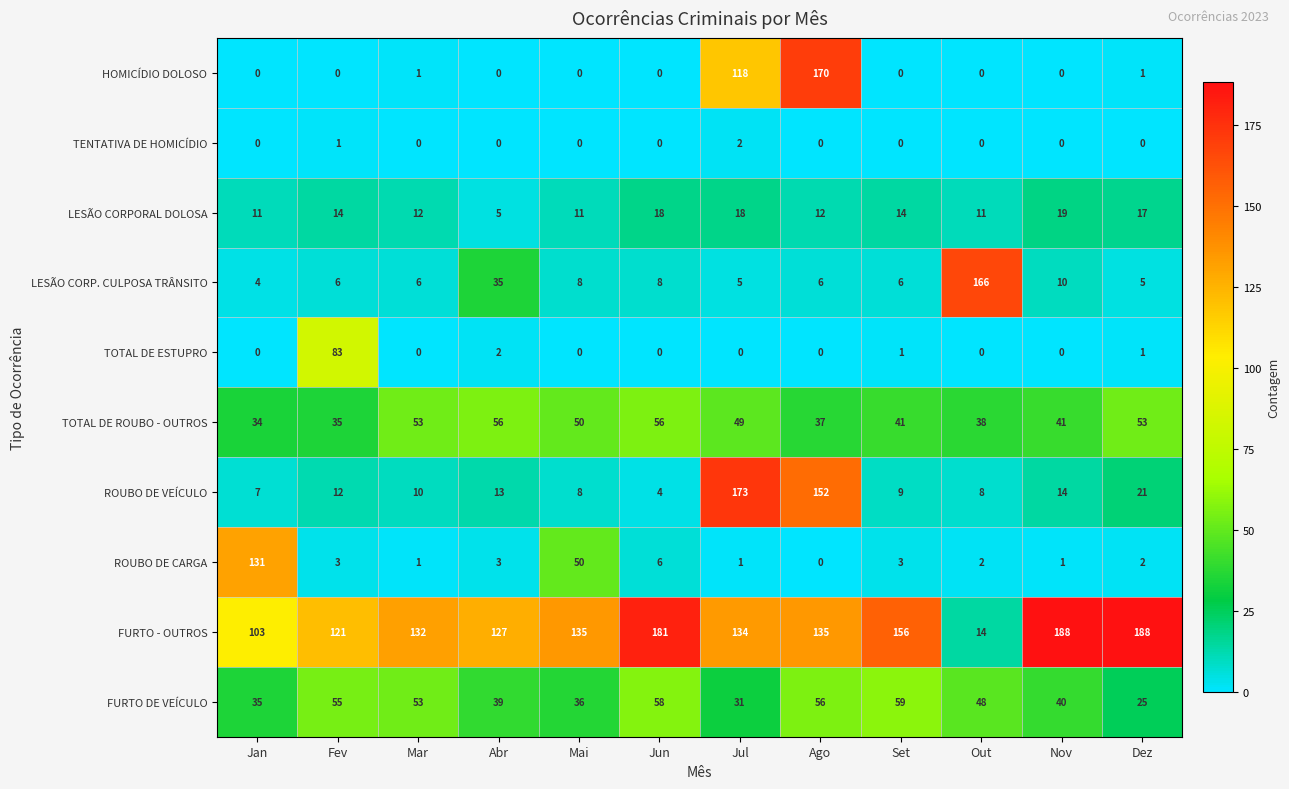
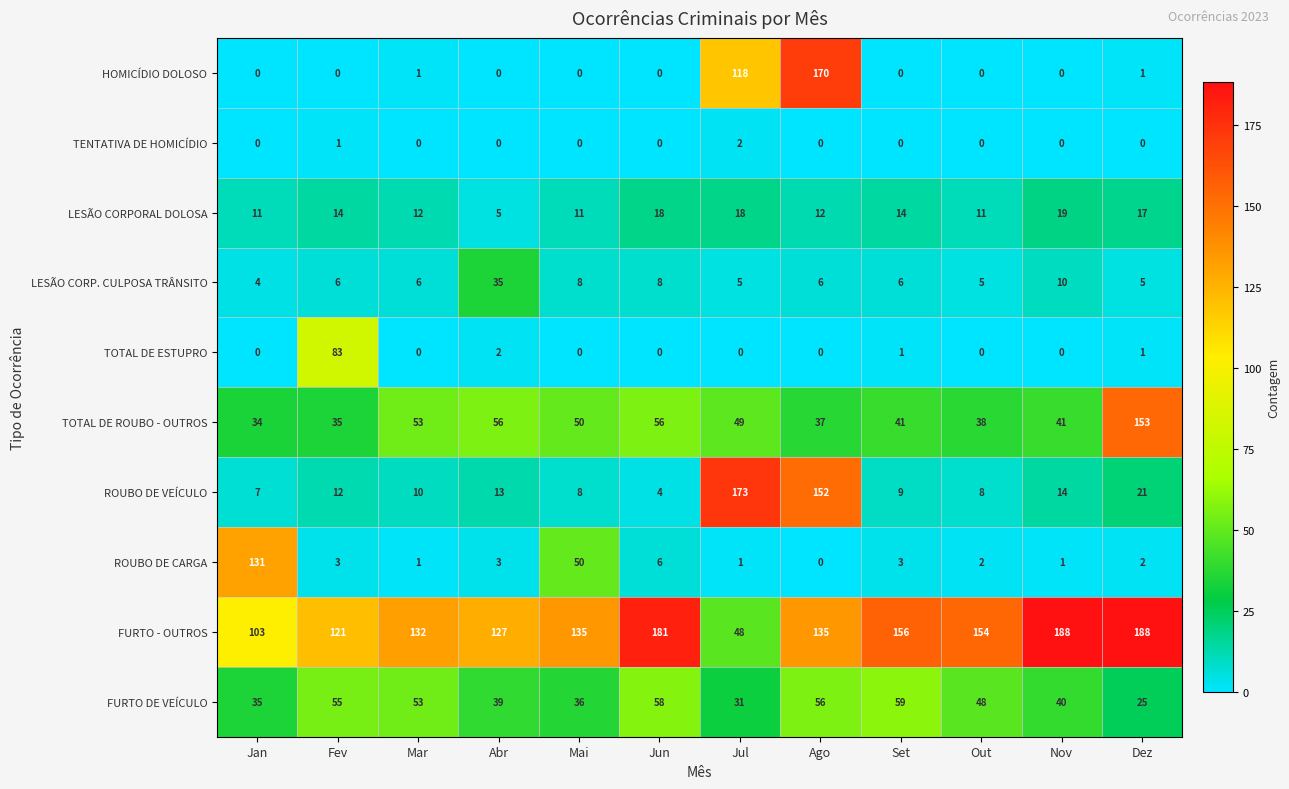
  {
    "HOMICÍDIO DOLOSO": {
      "Jan": 0,
      "Fev": 0,
      "Mar": 1,
      "Abr": 0,
      "Mai": 0,
      "Jun": 0,
      "Jul": 118,
      "Ago": 170,
      "Set": 0,
      "Out": 0,
      "Nov": 0,
      "Dez": 1
    },
    "TENTATIVA DE HOMICÍDIO": {
      "Jan": 0,
      "Fev": 1,
      "Mar": 0,
      "Abr": 0,
      "Mai": 0,
      "Jun": 0,
      "Jul": 2,
      "Ago": 0,
      "Set": 0,
      "Out": 0,
      "Nov": 0,
      "Dez": 0
    },
    "LESÃO CORPORAL DOLOSA": {
      "Jan": 11,
      "Fev": 14,
      "Mar": 12,
      "Abr": 5,
      "Mai": 11,
      "Jun": 18,
      "Jul": 18,
      "Ago": 12,
      "Set": 14,
      "Out": 11,
      "Nov": 19,
      "Dez": 17
    },
    "LESÃO CORP. CULPOSA TRÂNSITO": {
      "Jan": 4,
      "Fev": 6,
      "Mar": 6,
      "Abr": 35,
      "Mai": 8,
      "Jun": 8,
      "Jul": 5,
      "Ago": 6,
      "Set": 6,
-     "Out": 166,
+     "Out": 5,
      "Nov": 10,
      "Dez": 5
    },
    "TOTAL DE ESTUPRO": {
      "Jan": 0,
      "Fev": 83,
      "Mar": 0,
      "Abr": 2,
      "Mai": 0,
      "Jun": 0,
      "Jul": 0,
      "Ago": 0,
      "Set": 1,
      "Out": 0,
      "Nov": 0,
      "Dez": 1
    },
    "TOTAL DE ROUBO - OUTROS": {
      "Jan": 34,
      "Fev": 35,
      "Mar": 53,
      "Abr": 56,
      "Mai": 50,
      "Jun": 56,
      "Jul": 49,
      "Ago": 37,
      "Set": 41,
      "Out": 38,
      "Nov": 41,
-     "Dez": 53
+     "Dez": 153
    },
    "ROUBO DE VEÍCULO": {
      "Jan": 7,
      "Fev": 12,
      "Mar": 10,
      "Abr": 13,
      "Mai": 8,
      "Jun": 4,
      "Jul": 173,
      "Ago": 152,
      "Set": 9,
      "Out": 8,
      "Nov": 14,
      "Dez": 21
    },
    "ROUBO DE CARGA": {
      "Jan": 131,
      "Fev": 3,
      "Mar": 1,
      "Abr": 3,
      "Mai": 50,
      "Jun": 6,
      "Jul": 1,
      "Ago": 0,
      "Set": 3,
      "Out": 2,
      "Nov": 1,
      "Dez": 2
    },
    "FURTO - OUTROS": {
      "Jan": 103,
      "Fev": 121,
      "Mar": 132,
      "Abr": 127,
      "Mai": 135,
      "Jun": 181,
-     "Jul": 134,
+     "Jul": 48,
      "Ago": 135,
      "Set": 156,
-     "Out": 14,
+     "Out": 154,
      "Nov": 188,
      "Dez": 188
    },
    "FURTO DE VEÍCULO": {
      "Jan": 35,
      "Fev": 55,
      "Mar": 53,
      "Abr": 39,
      "Mai": 36,
      "Jun": 58,
      "Jul": 31,
      "Ago": 56,
      "Set": 59,
      "Out": 48,
      "Nov": 40,
      "Dez": 25
    }
  }
